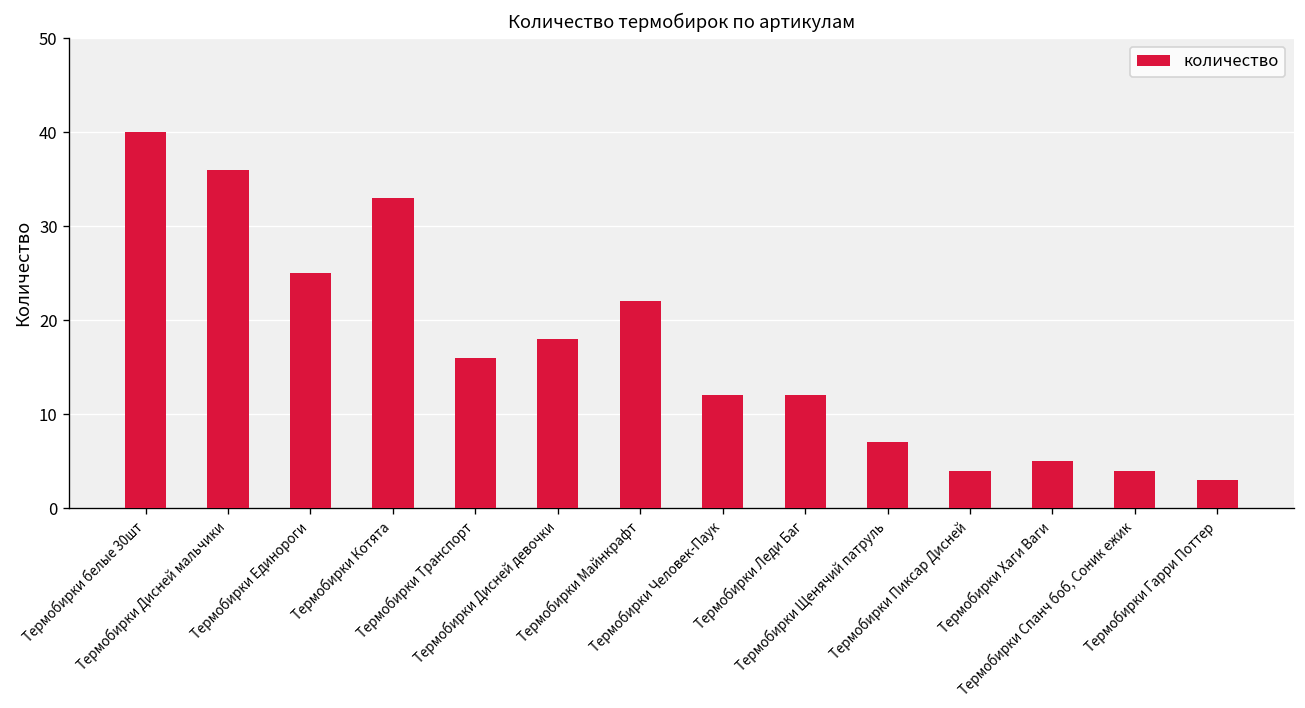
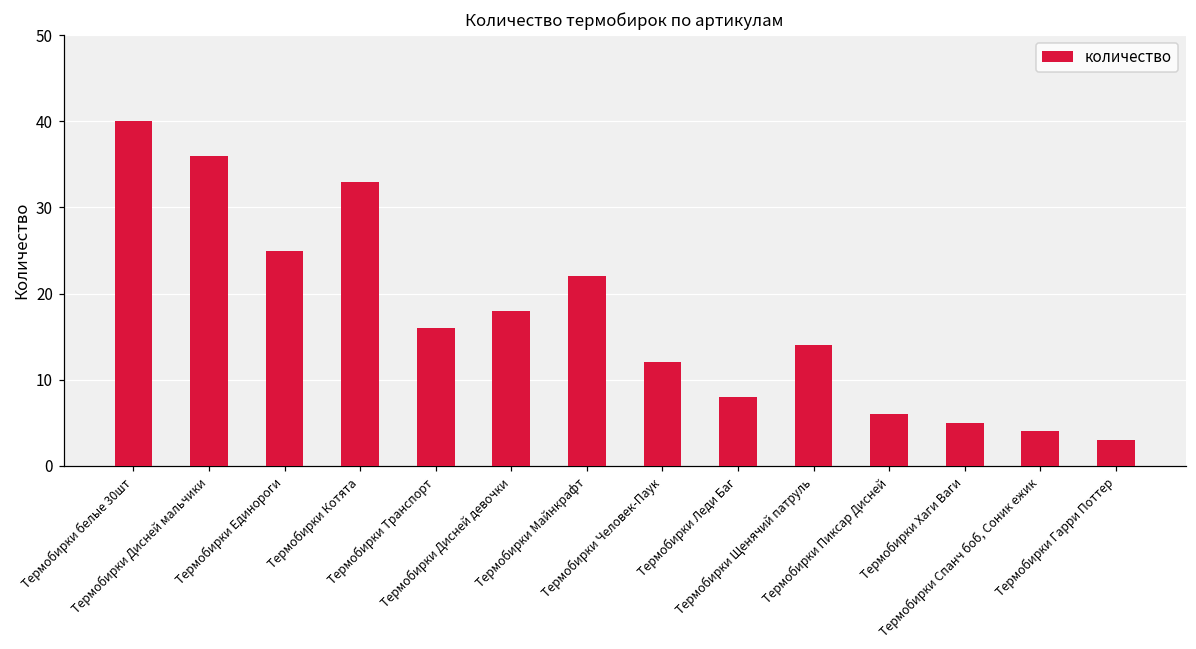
  {
    "Термобирки белые 30шт": 40,
    "Термобирки Дисней мальчики": 36,
    "Термобирки Единороги": 25,
    "Термобирки Котята": 33,
    "Термобирки Транспорт": 16,
    "Термобирки Дисней девочки": 18,
    "Термобирки Майнкрафт": 22,
    "Термобирки Человек-Паук": 12,
-   "Термобирки Леди Баг": 12,
-   "Термобирки Щенячий патруль": 7,
-   "Термобирки Пиксар Дисней": 4,
+   "Термобирки Леди Баг": 8,
+   "Термобирки Щенячий патруль": 14,
+   "Термобирки Пиксар Дисней": 6,
    "Термобирки Хаги Ваги": 5,
    "Термобирки Спанч боб, Соник ежик": 4,
    "Термобирки Гарри Поттер": 3
  }
